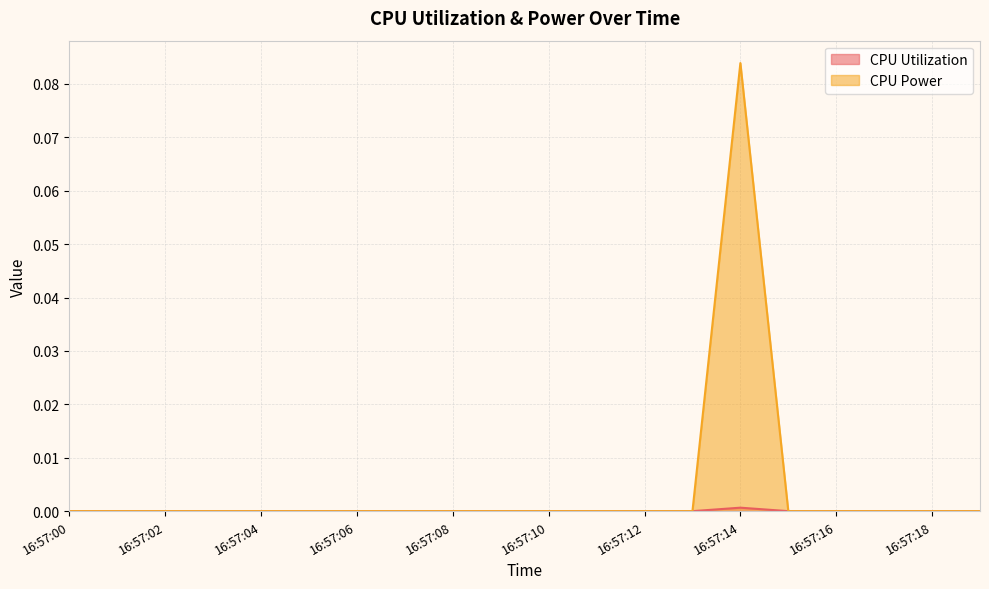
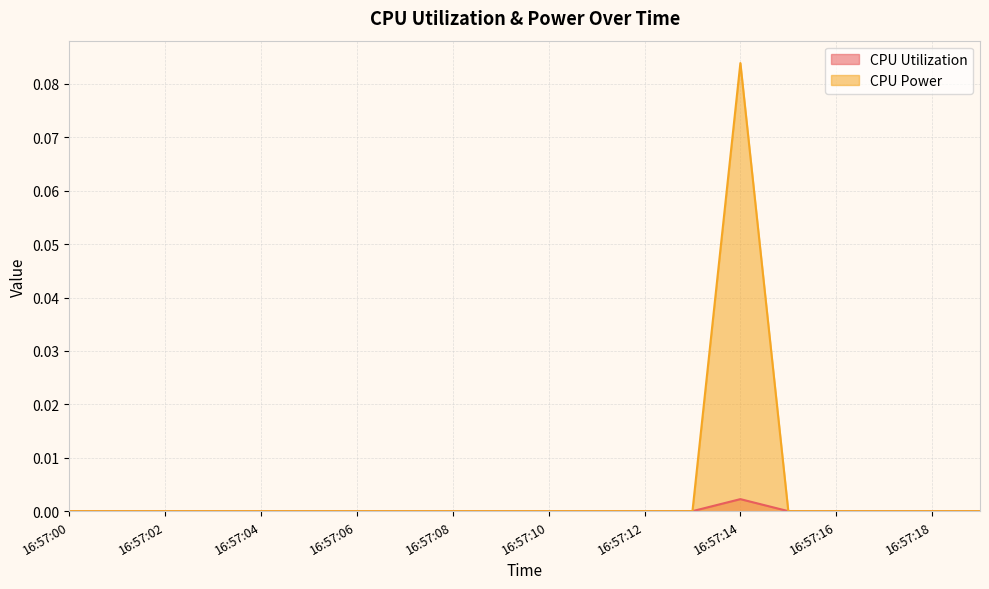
  {
    "CPU Utilization": {
-     "16:57:14": 0.001
+     "16:57:14": 0.002
    },
    "CPU Power": {
      "16:57:14": 0.084
    }
  }
